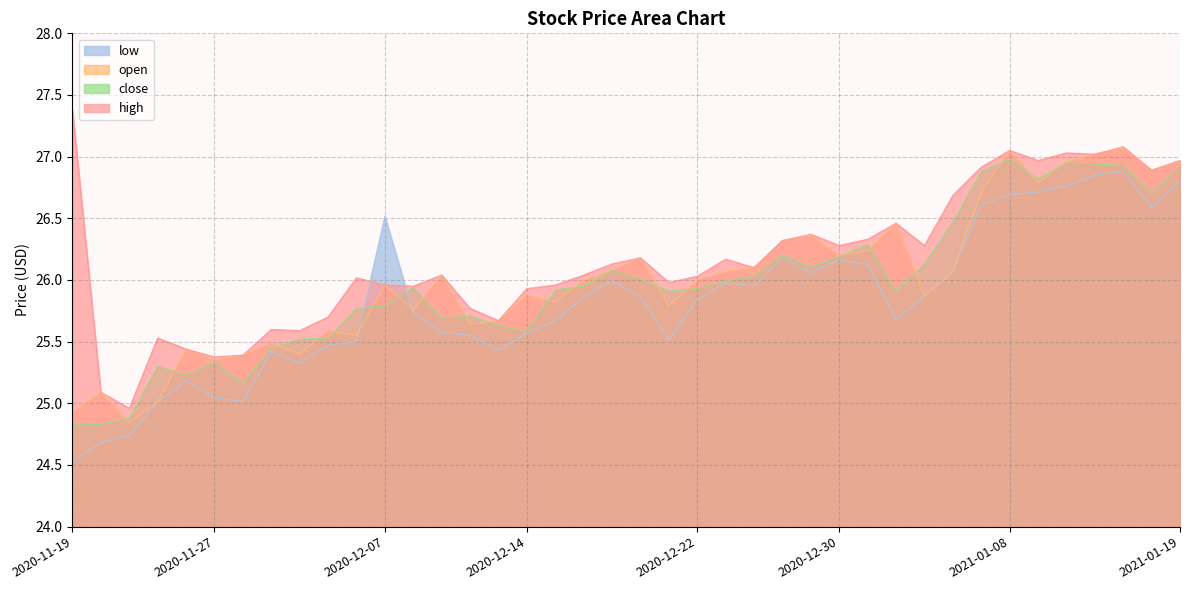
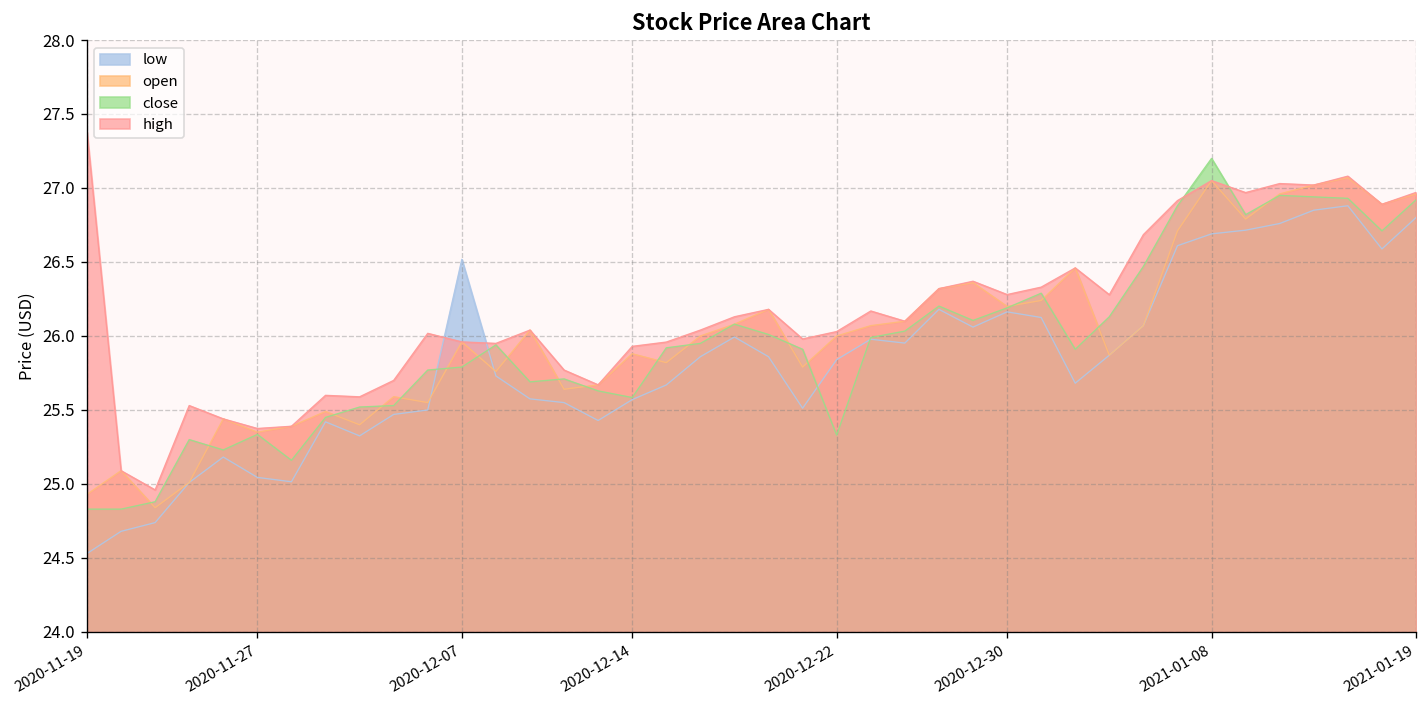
  {
    "low": {
      "2020-11-19": 24.53,
      "2020-11-27": 25.04,
      "2020-12-07": 26.52,
      "2020-12-22": 25.84,
      "2020-12-30": 26.16,
      "2021-01-08": 26.69,
      "2021-01-19": 26.80
    },
    "close": {
      "2020-11-19": 24.83,
      "2020-12-07": 25.79,
-     "2020-12-22": 25.93,
-     "2021-01-08": 26.98,
+     "2020-12-22": 25.33,
+     "2021-01-08": 27.20,
      "2021-01-19": 26.92
    }
  }
